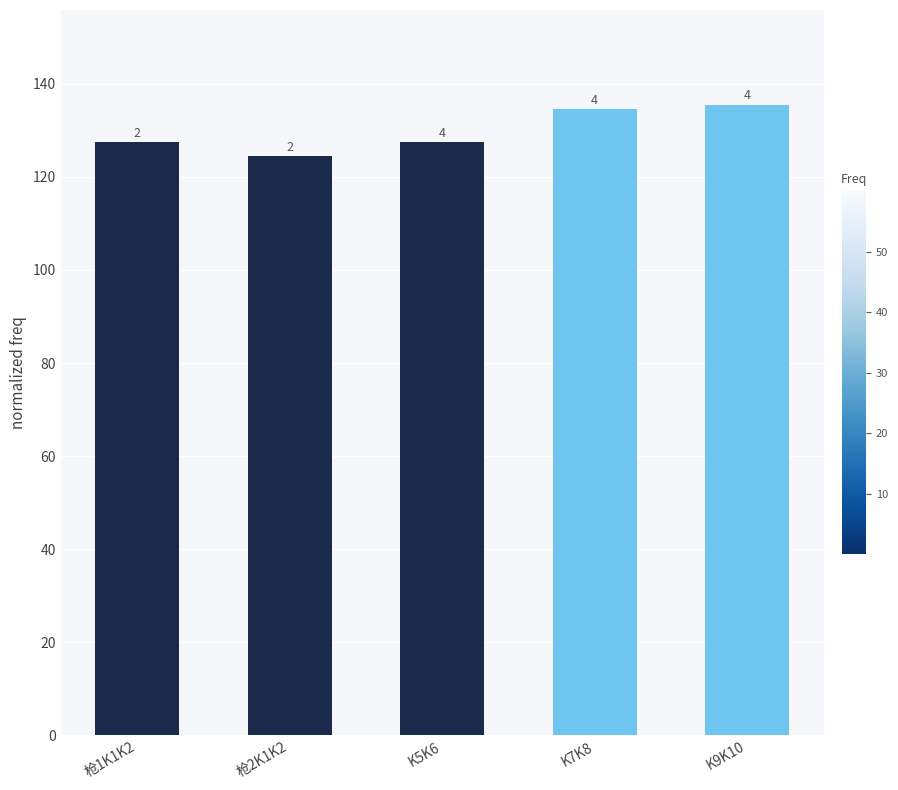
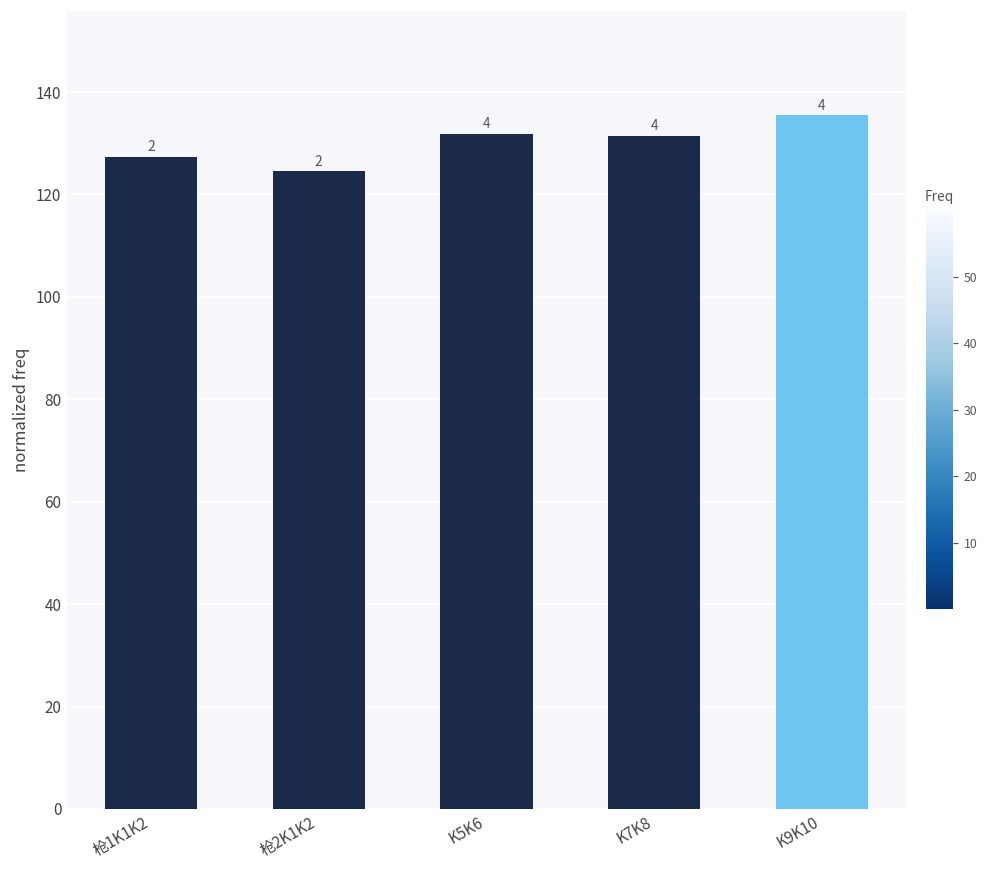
  {
-   "K5K6": 128,
-   "K7K8": 135
+   "K5K6": 132,
+   "K7K8": 132
  }
